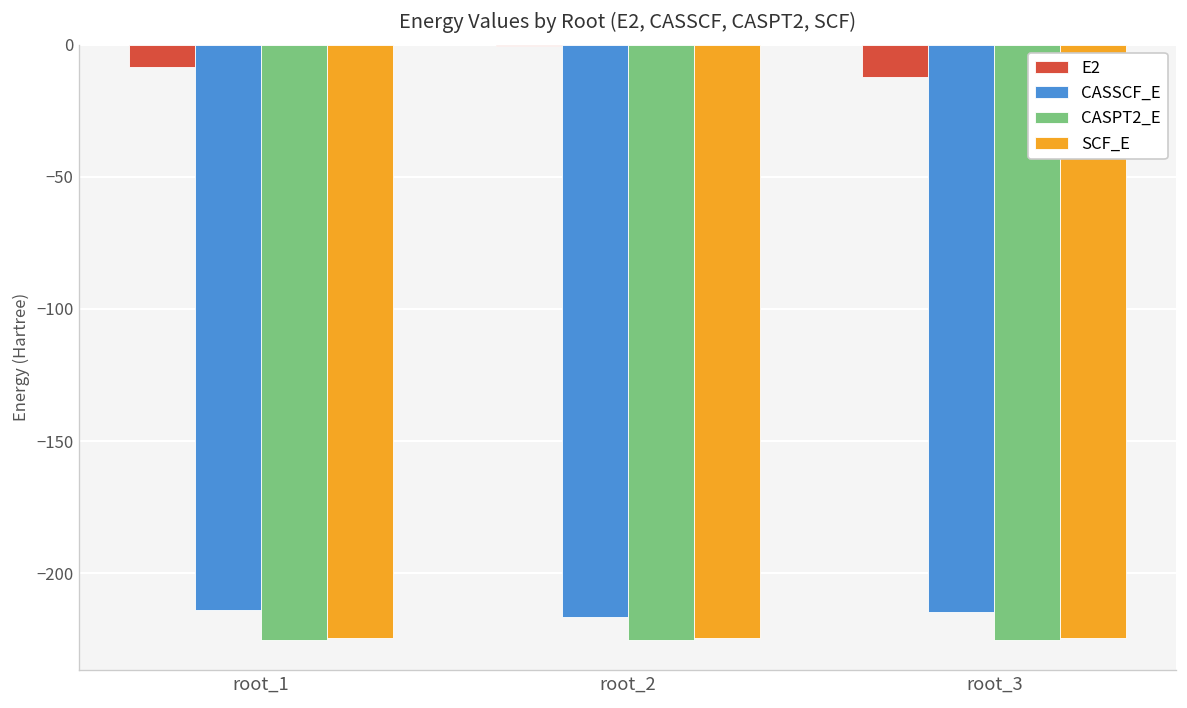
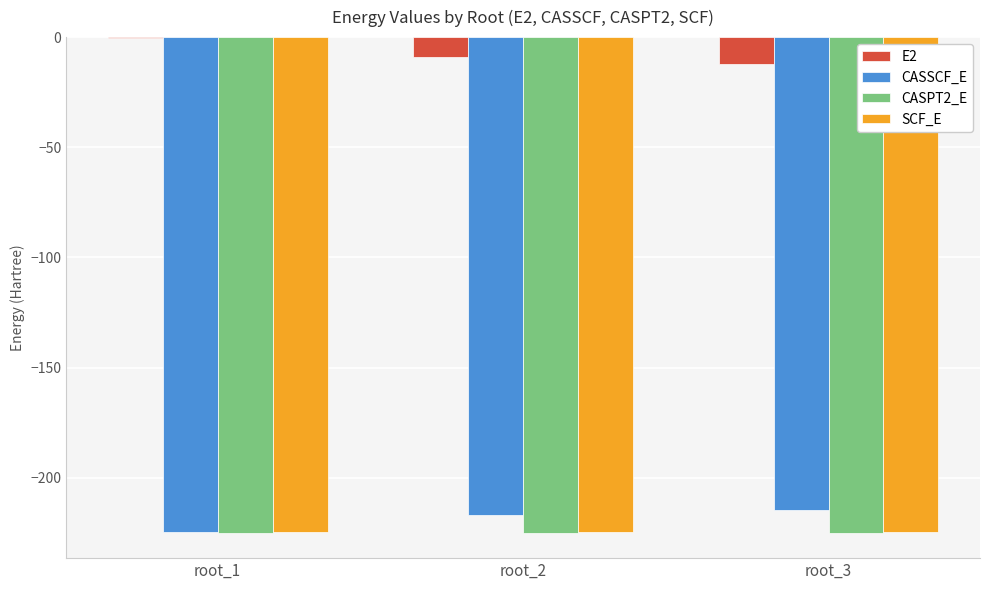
  {
    "E2": {
-     "root_1": -9,
-     "root_2": -1,
+     "root_1": -1,
+     "root_2": -9,
      "root_3": -12
    },
    "CASSCF_E": {
-     "root_1": -214,
+     "root_1": -225,
      "root_2": -217,
      "root_3": -214
    },
    "CASPT2_E": {
      "root_1": -225,
      "root_2": -225,
      "root_3": -225
    },
    "SCF_E": {
      "root_1": -224,
      "root_2": -224,
      "root_3": -224
    }
  }
